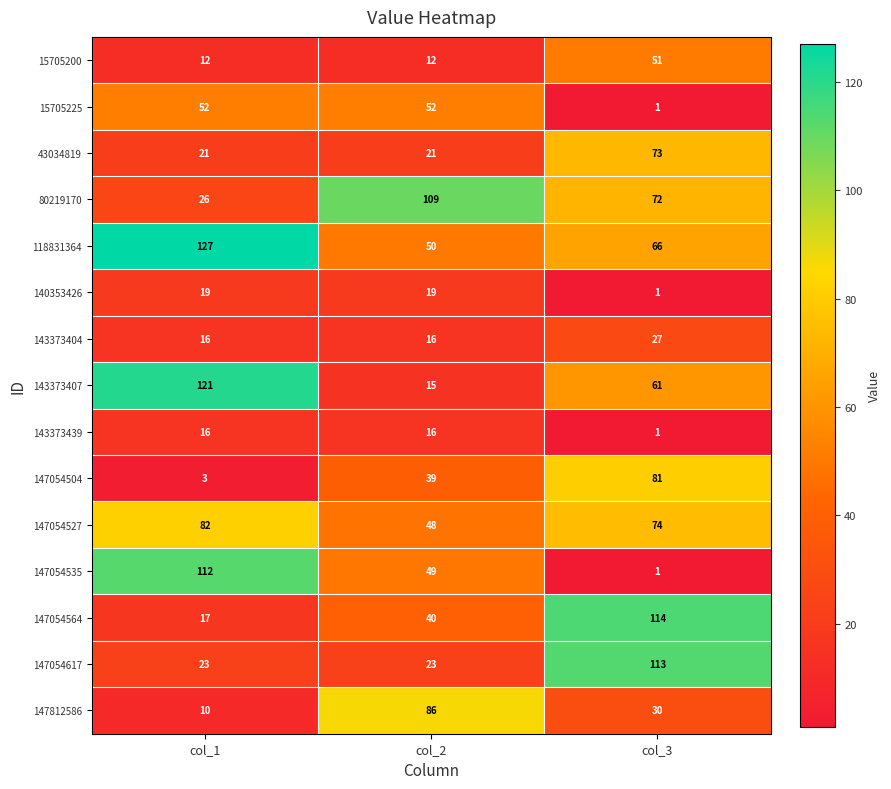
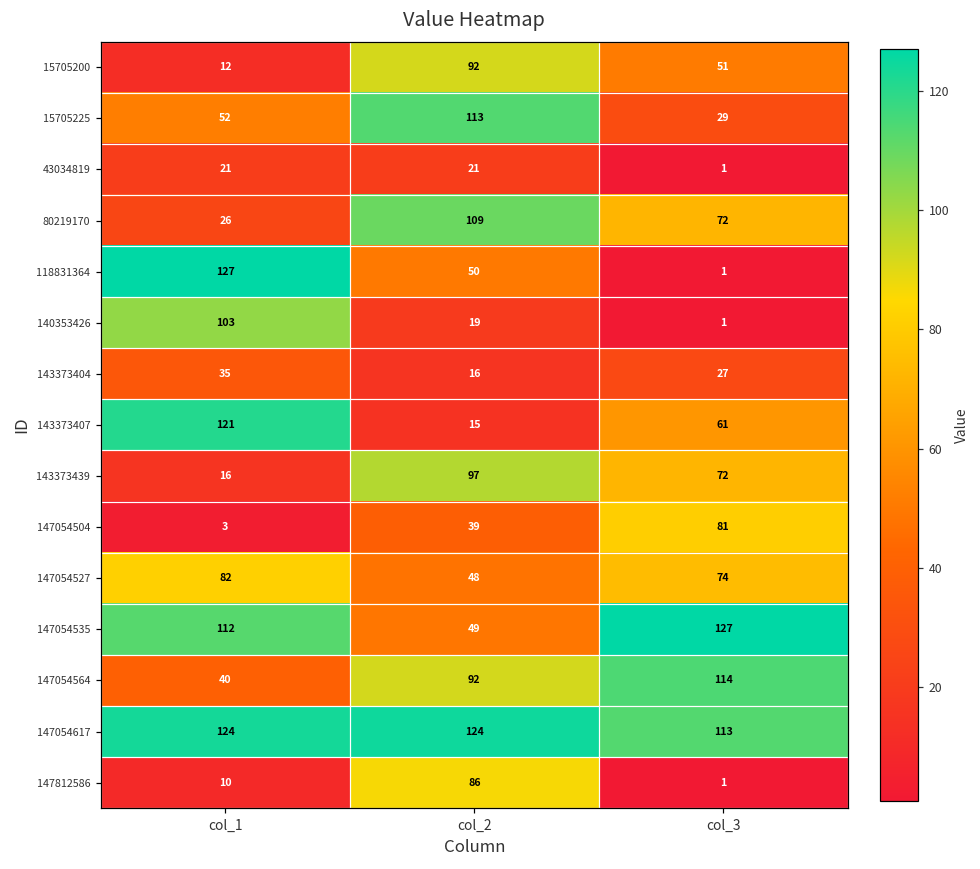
  {
    "15705200": {
      "col_1": 12,
-     "col_2": 12,
+     "col_2": 92,
      "col_3": 51
    },
    "15705225": {
      "col_1": 52,
-     "col_2": 52,
-     "col_3": 1
+     "col_2": 113,
+     "col_3": 29
    },
    "43034819": {
      "col_1": 21,
      "col_2": 21,
-     "col_3": 73
+     "col_3": 1
    },
    "80219170": {
      "col_1": 26,
      "col_2": 109,
      "col_3": 72
    },
    "118831364": {
      "col_1": 127,
      "col_2": 50,
-     "col_3": 66
+     "col_3": 1
    },
    "140353426": {
-     "col_1": 19,
+     "col_1": 103,
      "col_2": 19,
      "col_3": 1
    },
    "143373404": {
-     "col_1": 16,
+     "col_1": 35,
      "col_2": 16,
      "col_3": 27
    },
    "143373407": {
      "col_1": 121,
      "col_2": 15,
      "col_3": 61
    },
    "143373439": {
      "col_1": 16,
-     "col_2": 16,
-     "col_3": 1
+     "col_2": 97,
+     "col_3": 72
    },
    "147054504": {
      "col_1": 3,
      "col_2": 39,
      "col_3": 81
    },
    "147054527": {
      "col_1": 82,
      "col_2": 48,
      "col_3": 74
    },
    "147054535": {
      "col_1": 112,
      "col_2": 49,
-     "col_3": 1
+     "col_3": 127
    },
    "147054564": {
-     "col_1": 17,
-     "col_2": 40,
+     "col_1": 40,
+     "col_2": 92,
      "col_3": 114
    },
    "147054617": {
-     "col_1": 23,
-     "col_2": 23,
+     "col_1": 124,
+     "col_2": 124,
      "col_3": 113
    },
    "147812586": {
      "col_1": 10,
      "col_2": 86,
-     "col_3": 30
+     "col_3": 1
    }
  }
